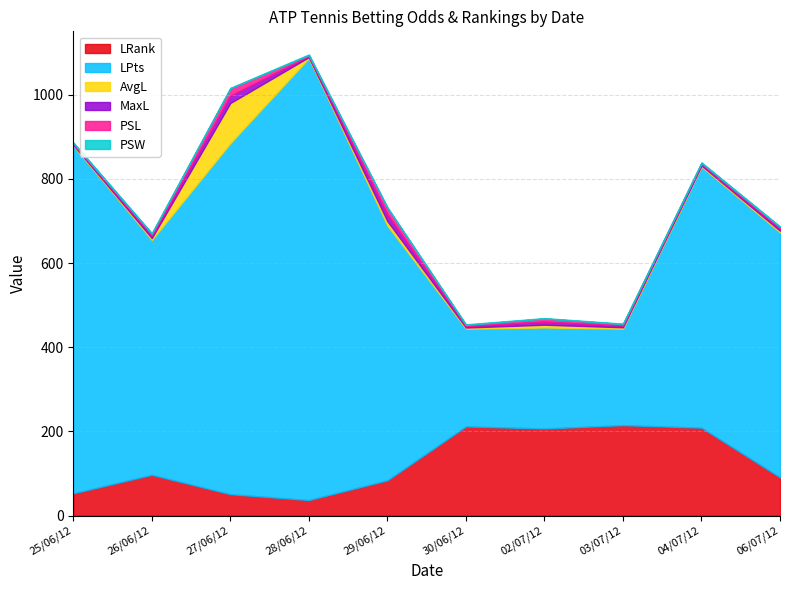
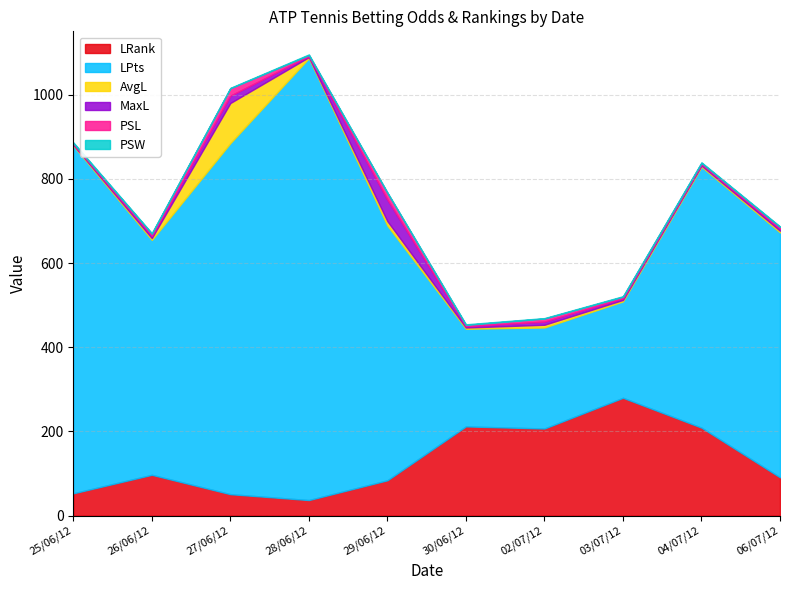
  {
    "LRank": {
      "25/06/12": 50,
      "26/06/12": 100,
      "27/06/12": 50,
      "28/06/12": 40,
      "29/06/12": 80,
      "30/06/12": 210,
      "02/07/12": 210,
-     "03/07/12": 220,
+     "03/07/12": 280,
      "04/07/12": 210,
      "06/07/12": 90
    },
    "AvgL": {
      "27/06/12": 100,
      "29/06/12": 10,
      "02/07/12": 10
    },
    "MaxL": {
      "27/06/12": 20,
-     "29/06/12": 20,
+     "29/06/12": 50,
      "02/07/12": 10
    }
  }
